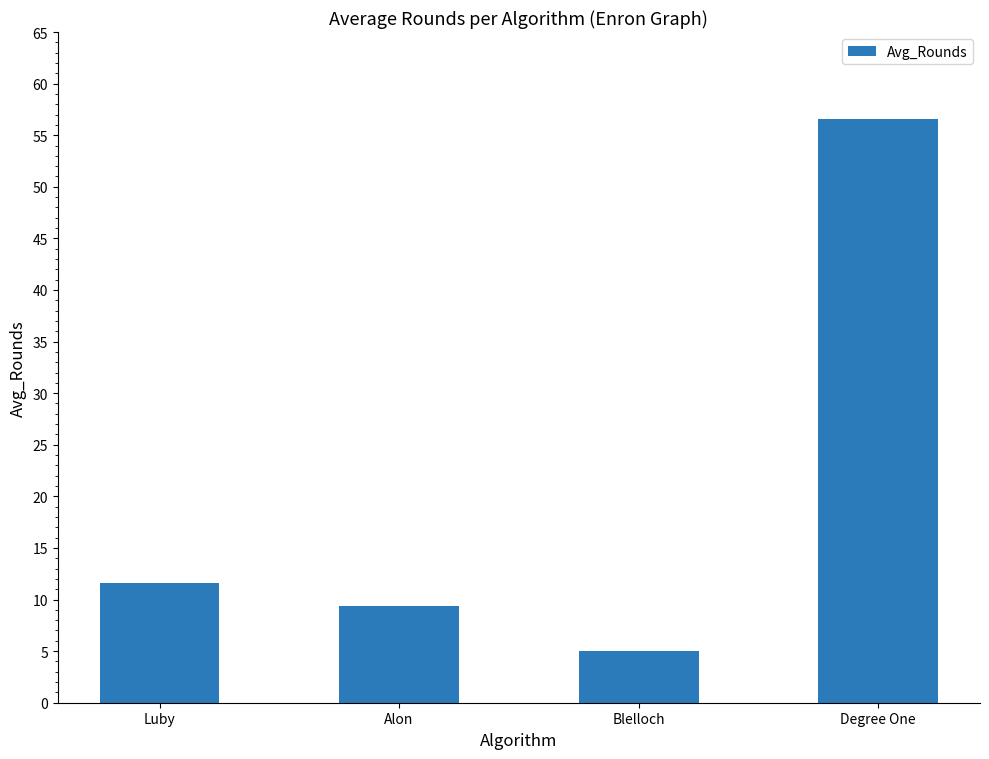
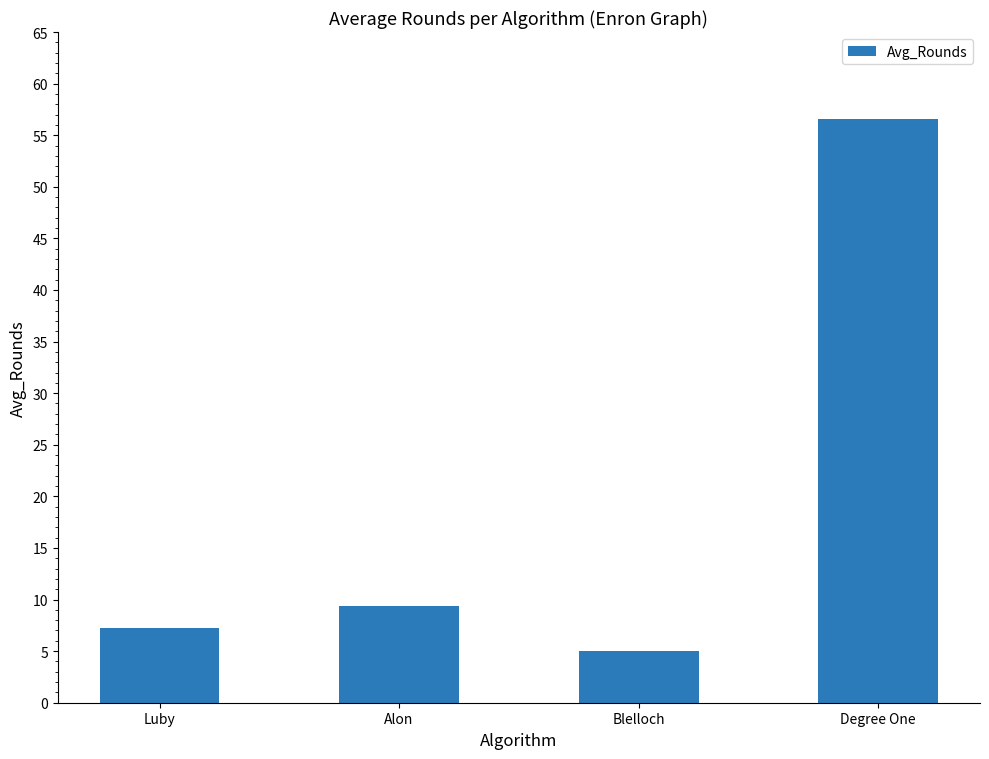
  {
-   "Luby": 11.6,
+   "Luby": 7.3,
    "Alon": 9.3,
    "Blelloch": 5.0,
    "Degree One": 56.5
  }
